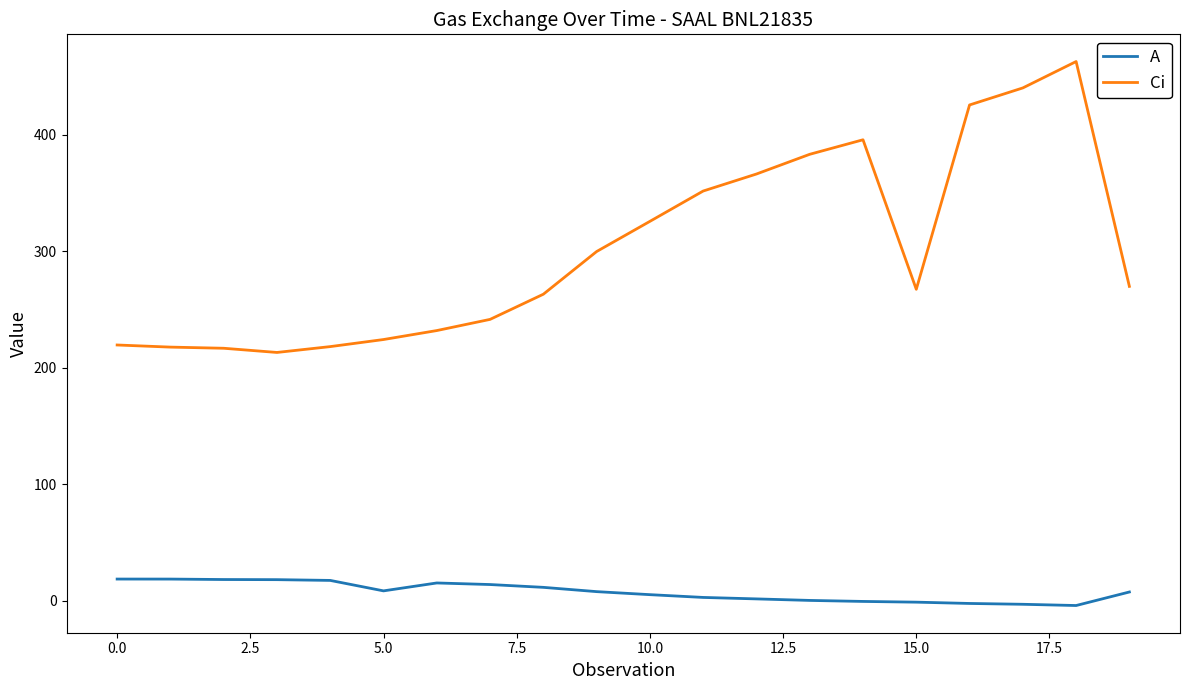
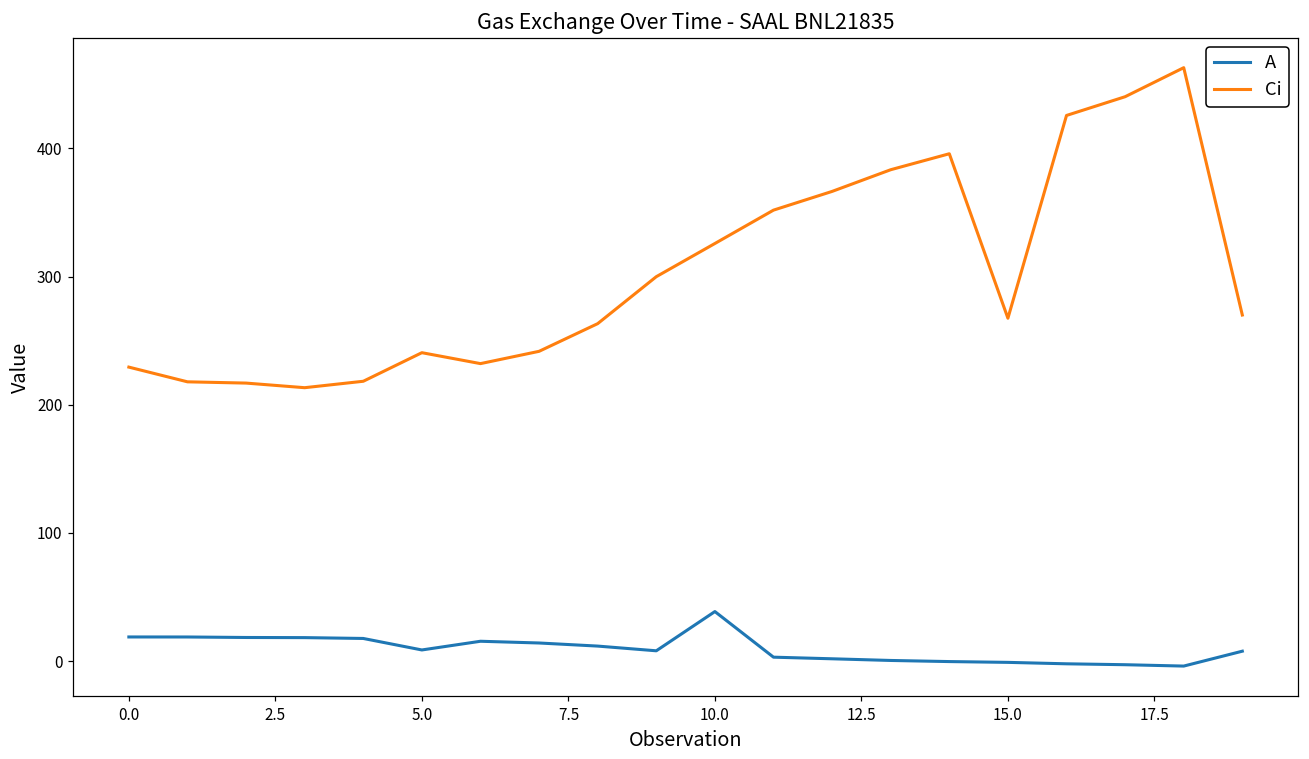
  {
    "A": {
      "0.0": 19,
      "5.0": 9,
-     "10.0": 5,
+     "10.0": 39,
      "15.0": -1
    },
    "Ci": {
-     "0.0": 220,
-     "5.0": 224,
+     "0.0": 229,
+     "5.0": 241,
      "10.0": 326,
      "15.0": 268
    }
  }
